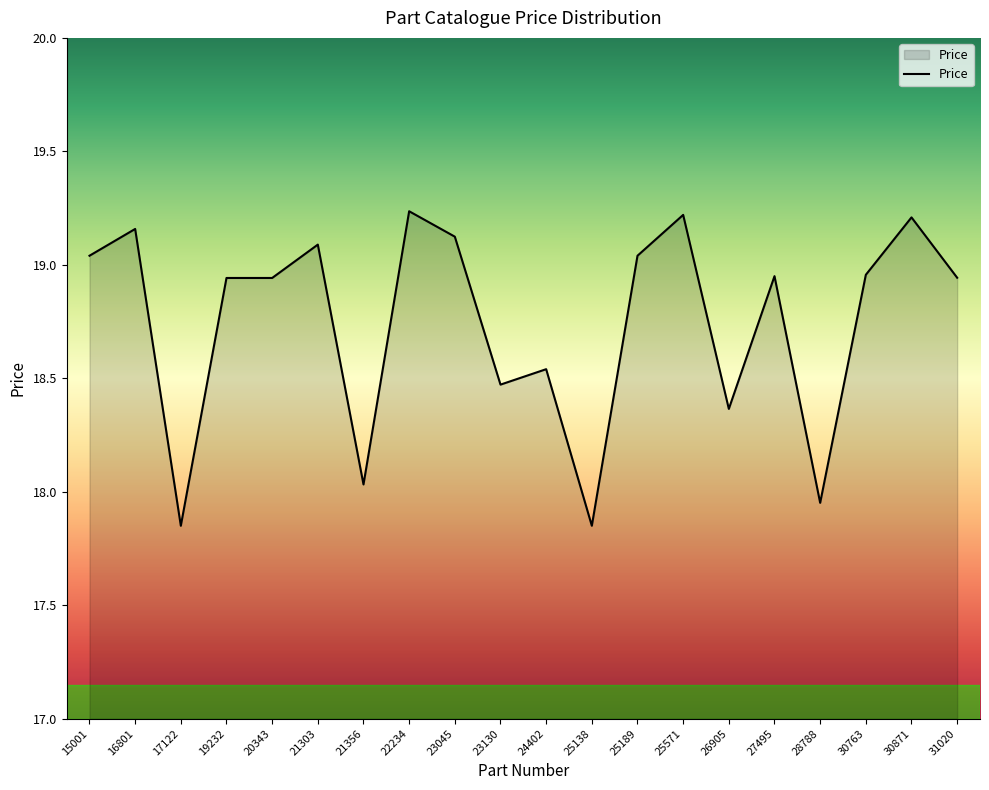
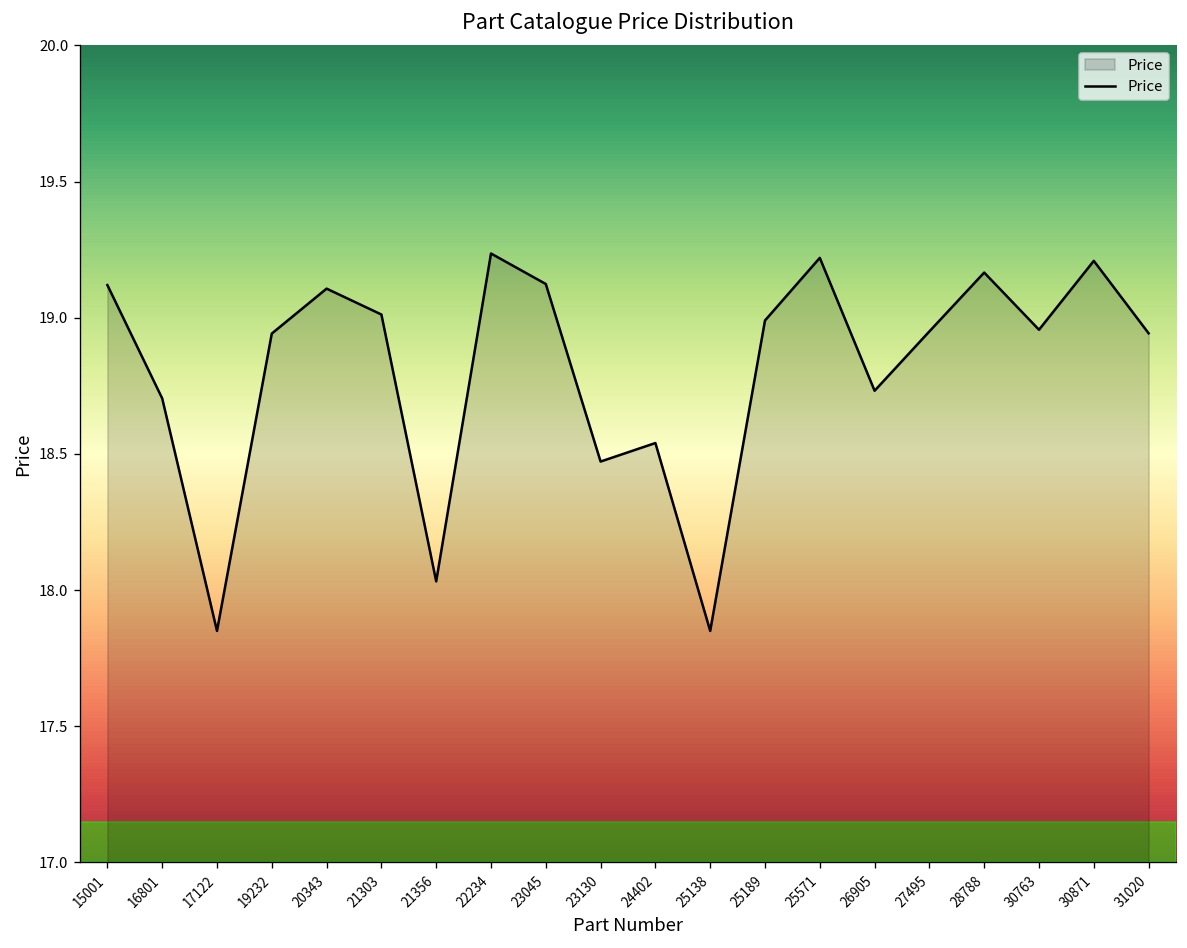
  {
-   "15001": 19.04,
-   "16801": 19.16,
+   "15001": 19.12,
+   "16801": 18.70,
    "17122": 17.85,
    "19232": 18.94,
-   "20343": 18.94,
-   "21303": 19.09,
+   "20343": 19.11,
+   "21303": 19.01,
    "21356": 18.03,
    "22234": 19.24,
    "23045": 19.12,
    "23130": 18.47,
    "24402": 18.54,
    "25138": 17.85,
-   "25189": 19.04,
+   "25189": 18.99,
    "25571": 19.22,
-   "26905": 18.37,
+   "26905": 18.73,
    "27495": 18.95,
-   "28788": 17.95,
+   "28788": 19.17,
    "30763": 18.96,
    "30871": 19.21,
    "31020": 18.94
  }
